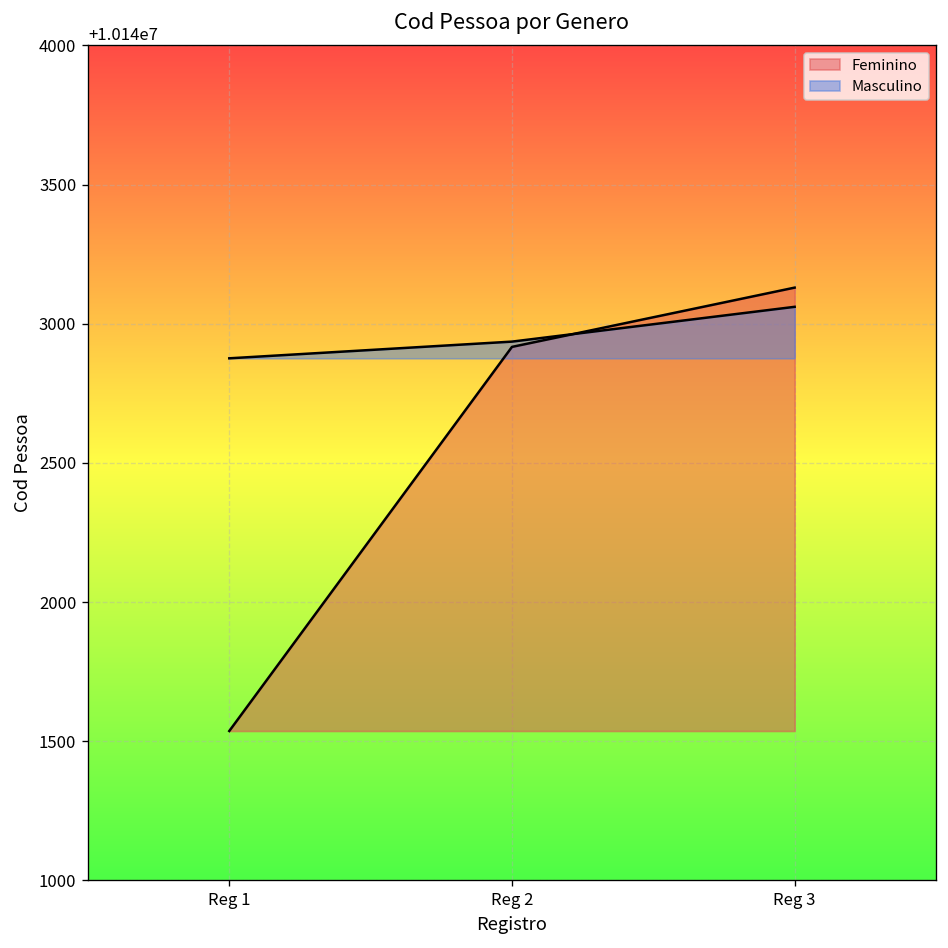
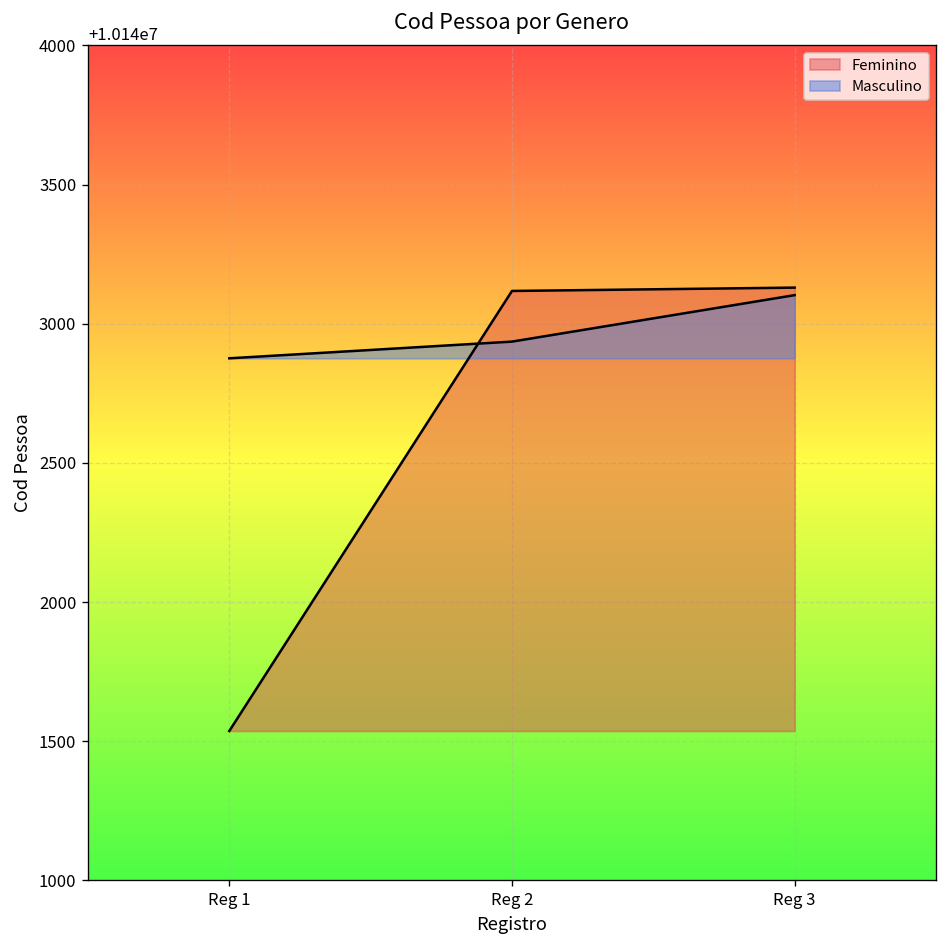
  {
    "Feminino": {
      "Reg 1": 10141540,
-     "Reg 2": 10142920,
+     "Reg 2": 10143120,
      "Reg 3": 10143130
    },
    "Masculino": {
      "Reg 1": 10142880,
      "Reg 2": 10142940,
-     "Reg 3": 10143060
+     "Reg 3": 10143100
    }
  }
